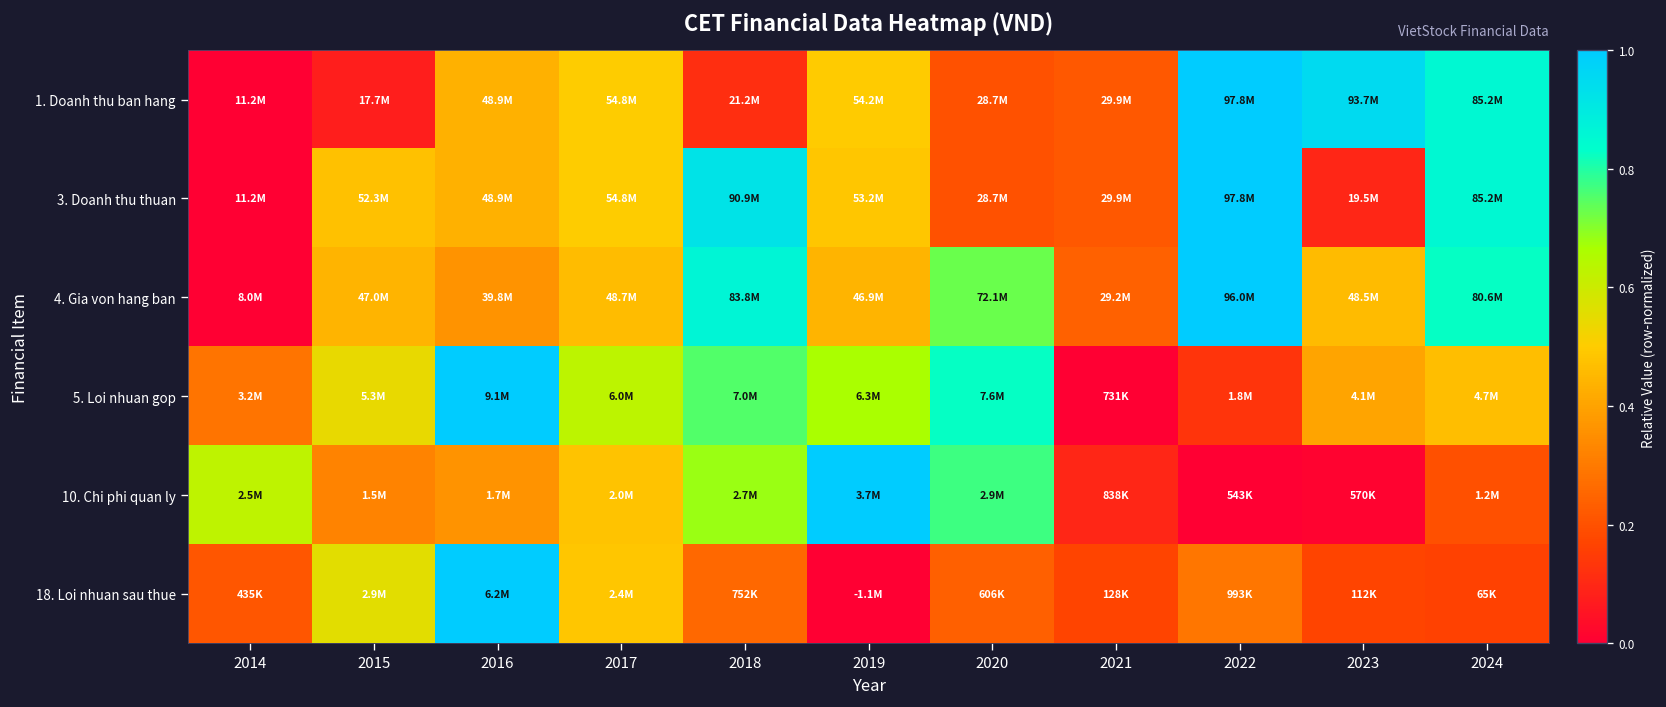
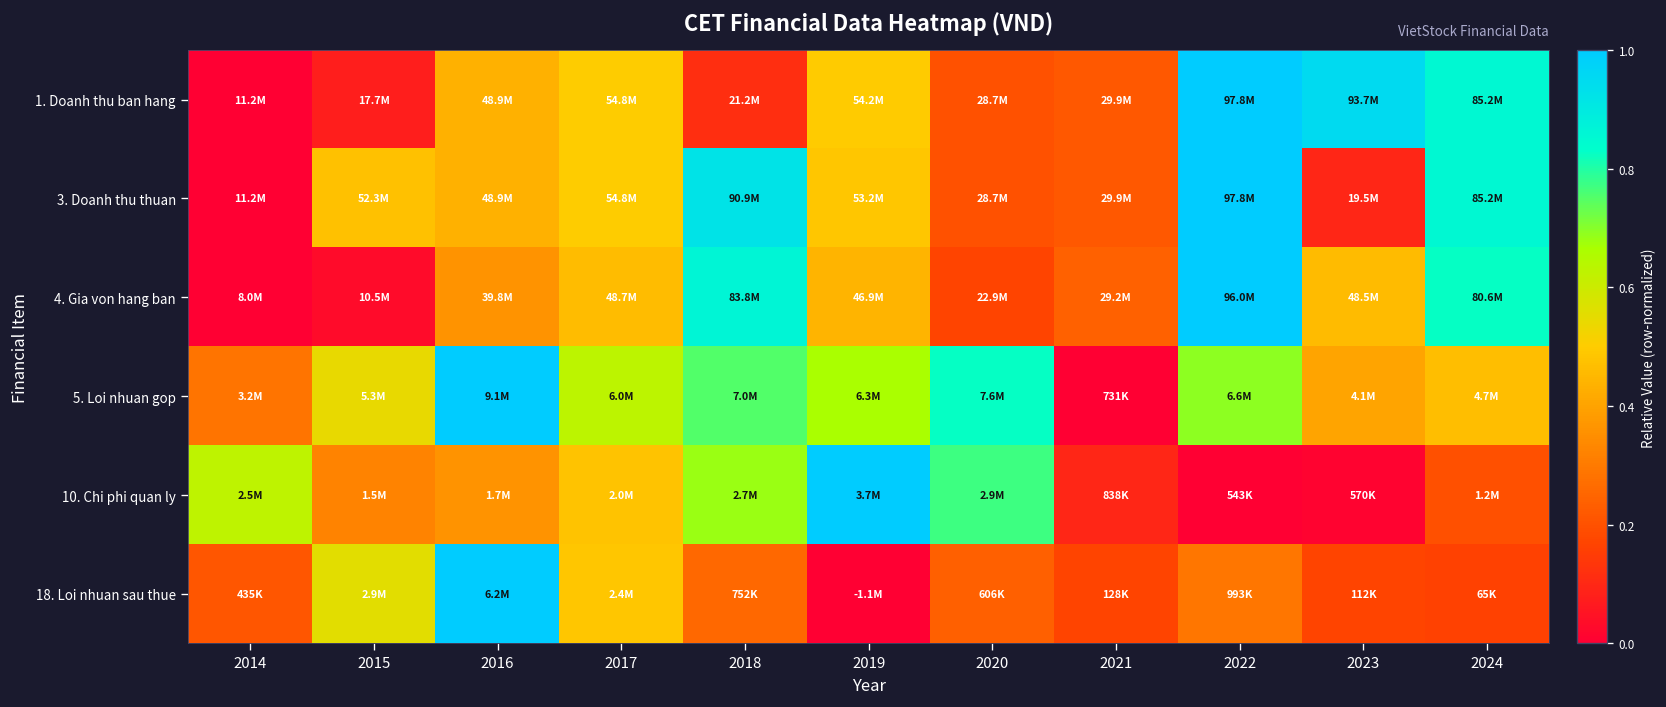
  {
    "1. Doanh thu ban hang": {
      "2014": "11.2M",
      "2015": "17.7M",
      "2016": "48.9M",
      "2017": "54.8M",
      "2018": "21.2M",
      "2019": "54.2M",
      "2020": "28.7M",
      "2021": "29.9M",
      "2022": "97.8M",
      "2023": "93.7M",
      "2024": "85.2M"
    },
    "3. Doanh thu thuan": {
      "2014": "11.2M",
      "2015": "52.3M",
      "2016": "48.9M",
      "2017": "54.8M",
      "2018": "90.9M",
      "2019": "53.2M",
      "2020": "28.7M",
      "2021": "29.9M",
      "2022": "97.8M",
      "2023": "19.5M",
      "2024": "85.2M"
    },
    "4. Gia von hang ban": {
      "2014": "8.0M",
-     "2015": "47.0M",
+     "2015": "10.5M",
      "2016": "39.8M",
      "2017": "48.7M",
      "2018": "83.8M",
      "2019": "46.9M",
-     "2020": "72.1M",
+     "2020": "22.9M",
      "2021": "29.2M",
      "2022": "96.0M",
      "2023": "48.5M",
      "2024": "80.6M"
    },
    "5. Loi nhuan gop": {
      "2014": "3.2M",
      "2015": "5.3M",
      "2016": "9.1M",
      "2017": "6.0M",
      "2018": "7.0M",
      "2019": "6.3M",
      "2020": "7.6M",
      "2021": "731K",
-     "2022": "1.8M",
+     "2022": "6.6M",
      "2023": "4.1M",
      "2024": "4.7M"
    },
    "10. Chi phi quan ly": {
      "2014": "2.5M",
      "2015": "1.5M",
      "2016": "1.7M",
      "2017": "2.0M",
      "2018": "2.7M",
      "2019": "3.7M",
      "2020": "2.9M",
      "2021": "838K",
      "2022": "543K",
      "2023": "570K",
      "2024": "1.2M"
    },
    "18. Loi nhuan sau thue": {
      "2014": "435K",
      "2015": "2.9M",
      "2016": "6.2M",
      "2017": "2.4M",
      "2018": "752K",
      "2019": "-1.1M",
      "2020": "606K",
      "2021": "128K",
      "2022": "993K",
      "2023": "112K",
      "2024": "65K"
    }
  }
